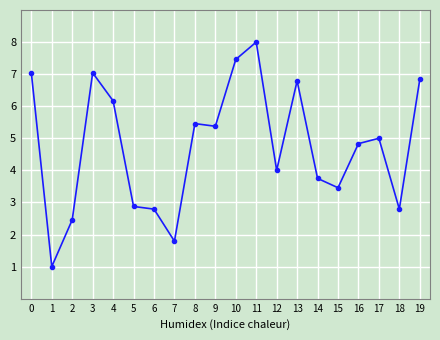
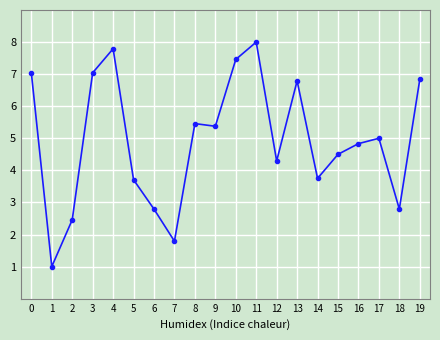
  {
    "0": 7.0,
    "1": 1.0,
    "2": 2.5,
    "3": 7.0,
-   "4": 6.2,
-   "5": 2.9,
+   "4": 7.8,
+   "5": 3.7,
    "6": 2.8,
    "7": 1.8,
    "8": 5.5,
    "9": 5.4,
    "10": 7.5,
    "11": 8.0,
-   "12": 4.0,
+   "12": 4.3,
    "13": 6.8,
    "14": 3.7,
-   "15": 3.5,
+   "15": 4.5,
    "16": 4.8,
    "17": 5.0,
    "18": 2.8,
    "19": 6.8
  }
